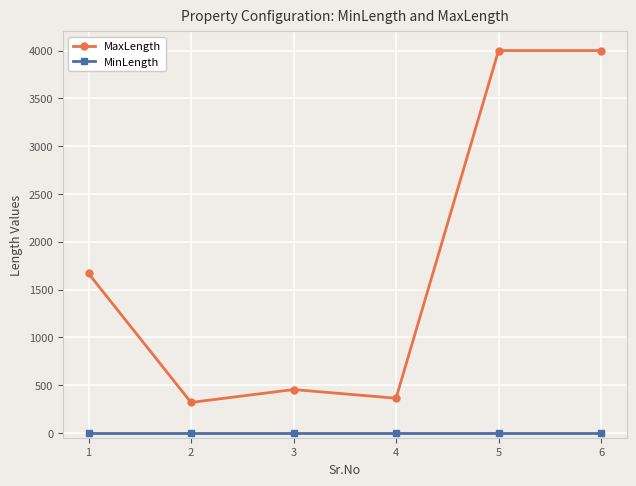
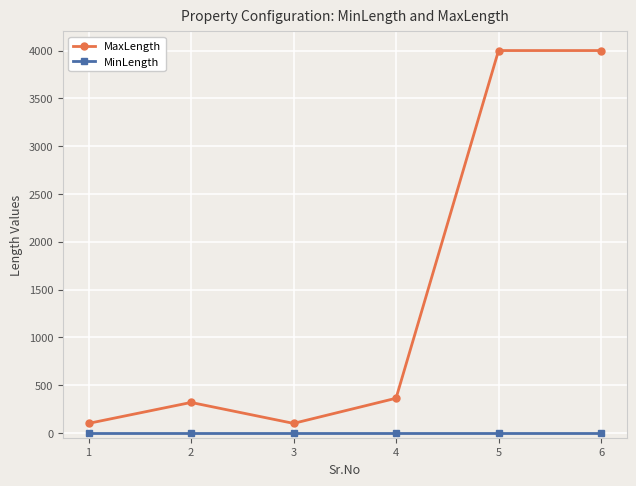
  {
    "MaxLength": {
-     "1": 1700,
+     "1": 100,
      "2": 300,
-     "3": 500,
+     "3": 100,
      "4": 400,
      "5": 4000,
      "6": 4000
    },
    "MinLength": {
      "1": 0,
      "2": 0,
      "3": 0,
      "4": 0,
      "5": 0,
      "6": 0
    }
  }
